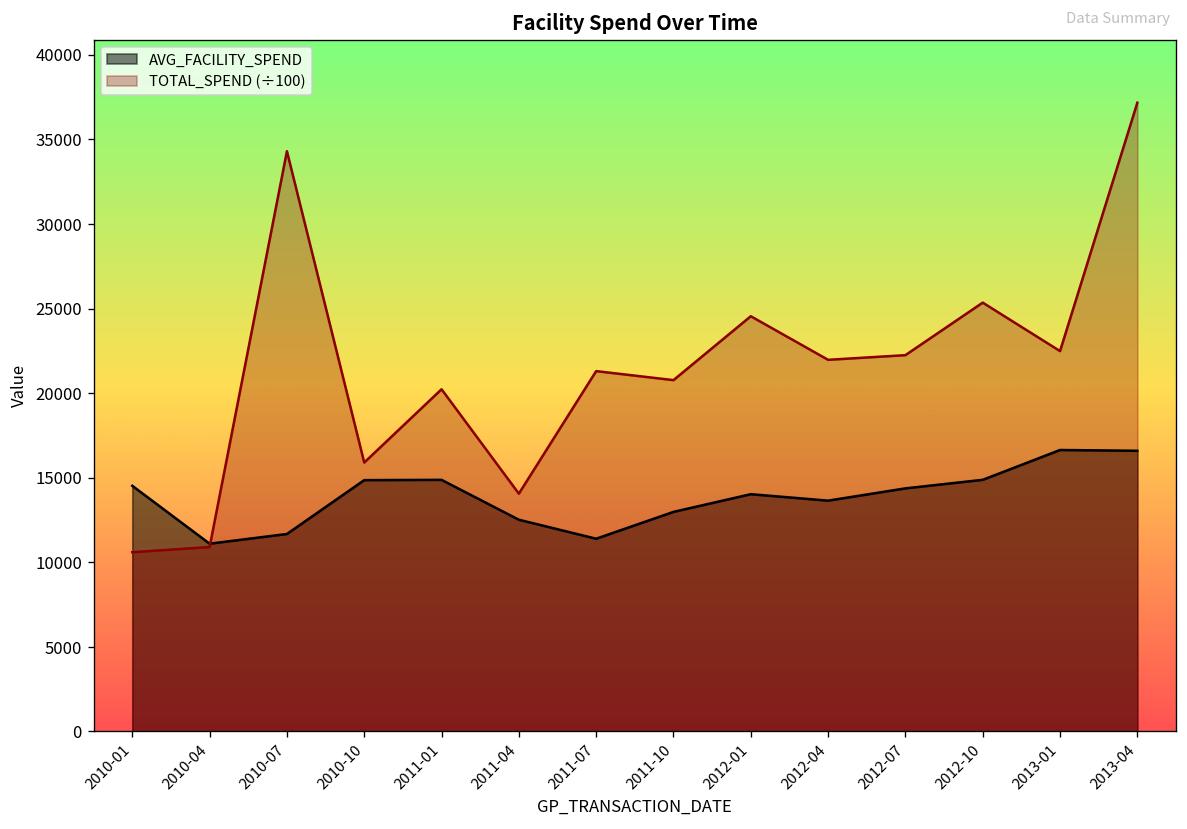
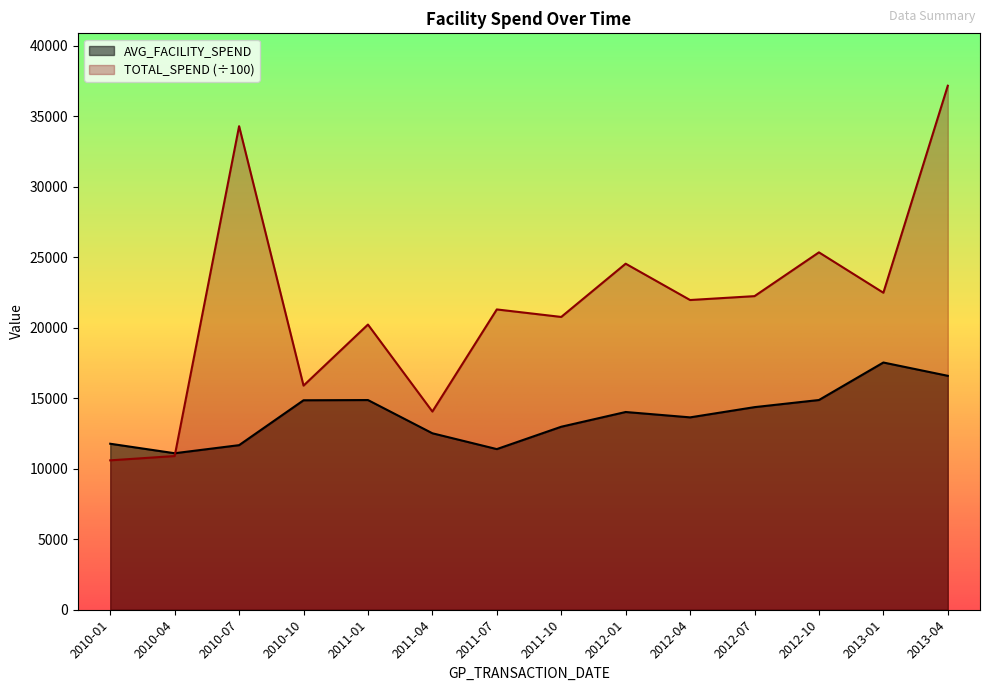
  {
    "AVG_FACILITY_SPEND": {
-     "2010-01": 14500,
+     "2010-01": 11800,
      "2010-04": 11100,
      "2010-07": 11700,
      "2010-10": 14900,
      "2011-01": 14900,
      "2011-04": 12500,
      "2011-07": 11400,
      "2011-10": 13000,
      "2012-01": 14000,
      "2012-04": 13600,
      "2012-07": 14400,
      "2012-10": 14900,
-     "2013-01": 16600,
+     "2013-01": 17500,
      "2013-04": 16600
    },
    "TOTAL_SPEND (÷100)": {
      "2010-01": 10600,
      "2010-04": 10900,
      "2010-07": 34300,
      "2010-10": 15900,
      "2011-01": 20200,
      "2011-04": 14100,
      "2011-07": 21300,
      "2011-10": 20800,
      "2012-01": 24500,
      "2012-04": 22000,
      "2012-07": 22200,
      "2012-10": 25400,
      "2013-01": 22500,
      "2013-04": 37200
    }
  }
